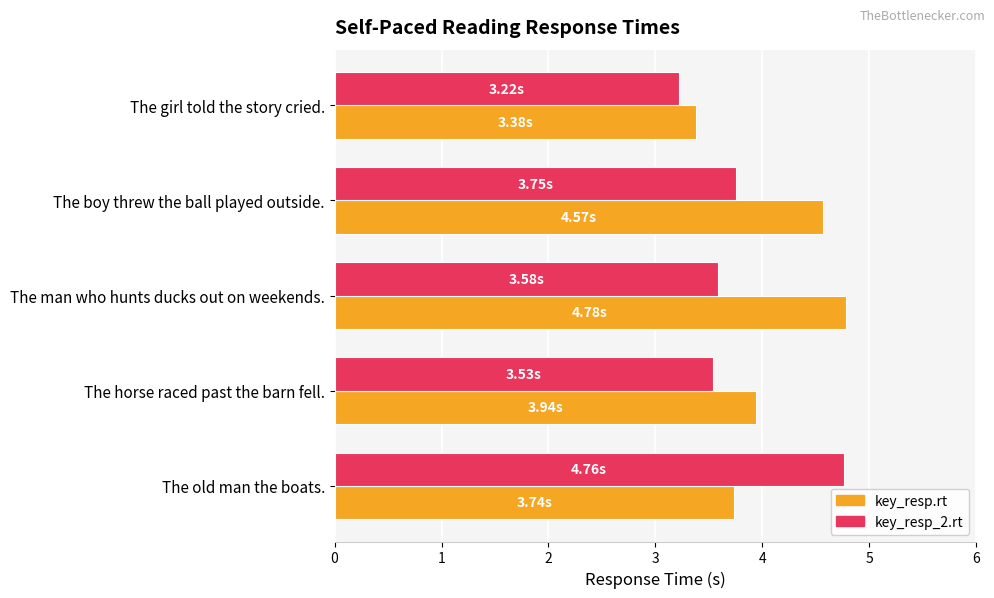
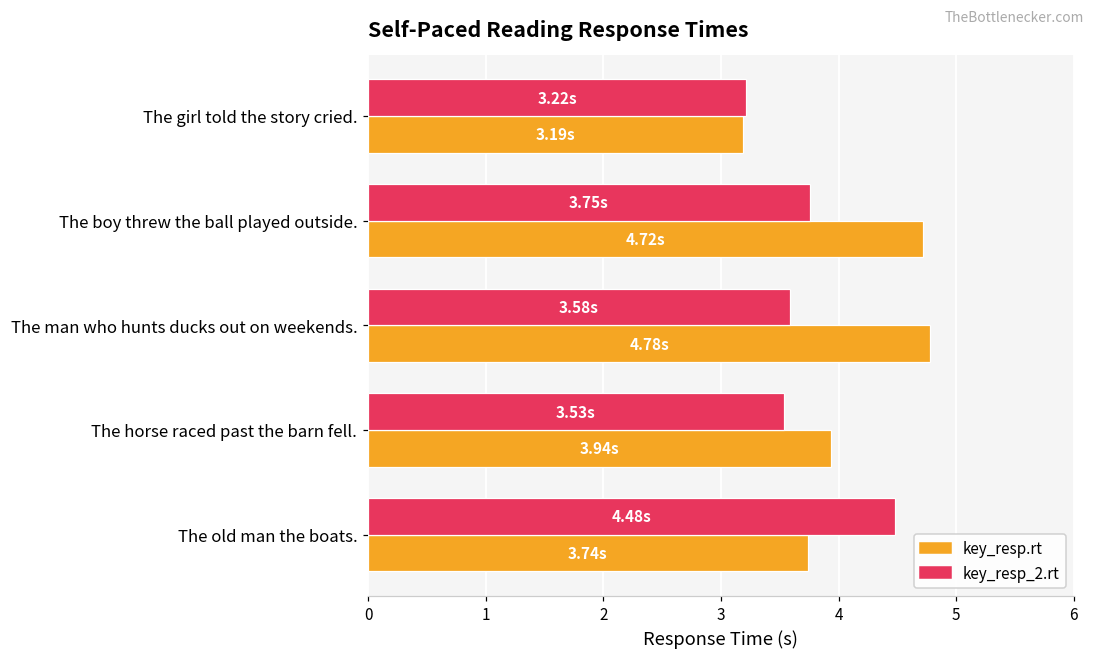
  {
    "key_resp.rt": {
-     "The girl told the story cried.": "3.38s",
-     "The boy threw the ball played outside.": "4.57s",
+     "The girl told the story cried.": "3.19s",
+     "The boy threw the ball played outside.": "4.72s",
      "The man who hunts ducks out on weekends.": "4.78s",
      "The horse raced past the barn fell.": "3.94s",
      "The old man the boats.": "3.74s"
    },
    "key_resp_2.rt": {
      "The girl told the story cried.": "3.22s",
      "The boy threw the ball played outside.": "3.75s",
      "The man who hunts ducks out on weekends.": "3.58s",
      "The horse raced past the barn fell.": "3.53s",
-     "The old man the boats.": "4.76s"
+     "The old man the boats.": "4.48s"
    }
  }
